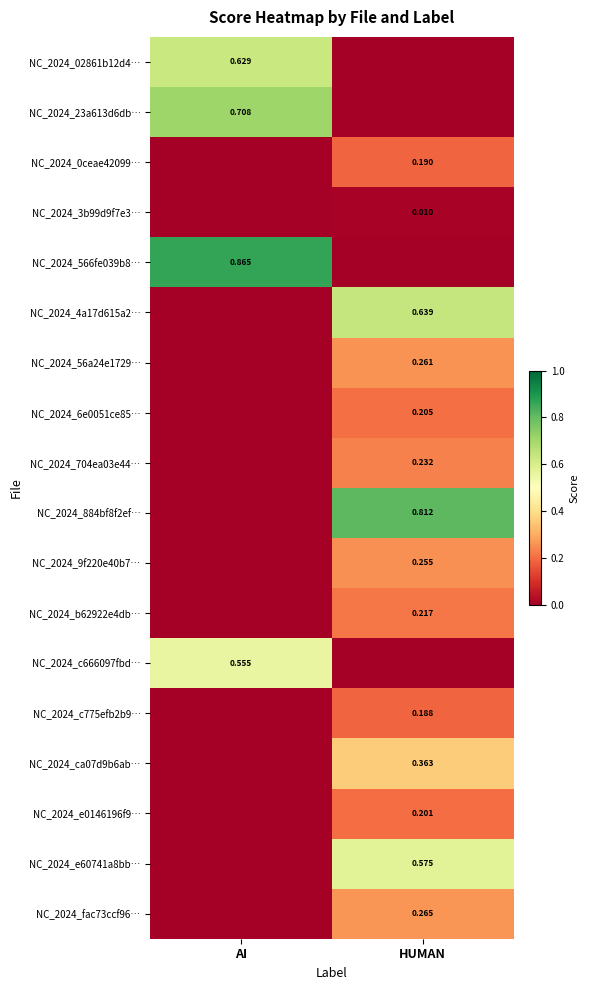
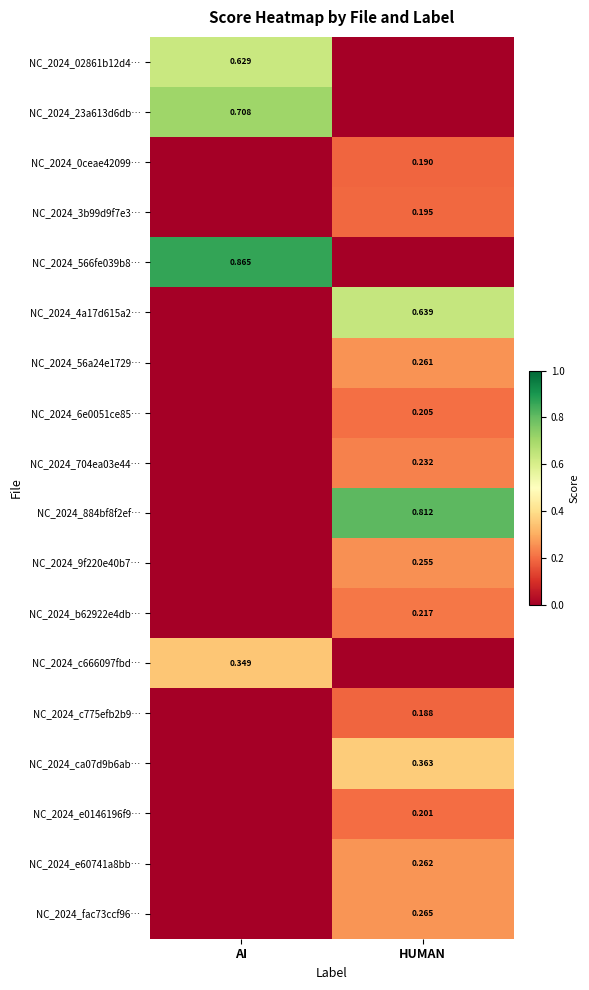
  {
    "NC_2024_02861b12d4…": {
      "AI": 0.629
    },
    "NC_2024_23a613d6db…": {
      "AI": 0.708
    },
    "NC_2024_0ceae42099…": {
      "HUMAN": 0.190
    },
    "NC_2024_3b99d9f7e3…": {
-     "HUMAN": 0.010
+     "HUMAN": 0.195
    },
    "NC_2024_566fe039b8…": {
      "AI": 0.865
    },
    "NC_2024_4a17d615a2…": {
      "HUMAN": 0.639
    },
    "NC_2024_56a24e1729…": {
      "HUMAN": 0.261
    },
    "NC_2024_6e0051ce85…": {
      "HUMAN": 0.205
    },
    "NC_2024_704ea03e44…": {
      "HUMAN": 0.232
    },
    "NC_2024_884bf8f2ef…": {
      "HUMAN": 0.812
    },
    "NC_2024_9f220e40b7…": {
      "HUMAN": 0.255
    },
    "NC_2024_b62922e4db…": {
      "HUMAN": 0.217
    },
    "NC_2024_c666097fbd…": {
-     "AI": 0.555
+     "AI": 0.349
    },
    "NC_2024_c775efb2b9…": {
      "HUMAN": 0.188
    },
    "NC_2024_ca07d9b6ab…": {
      "HUMAN": 0.363
    },
    "NC_2024_e0146196f9…": {
      "HUMAN": 0.201
    },
    "NC_2024_e60741a8bb…": {
-     "HUMAN": 0.575
+     "HUMAN": 0.262
    },
    "NC_2024_fac73ccf96…": {
      "HUMAN": 0.265
    }
  }
